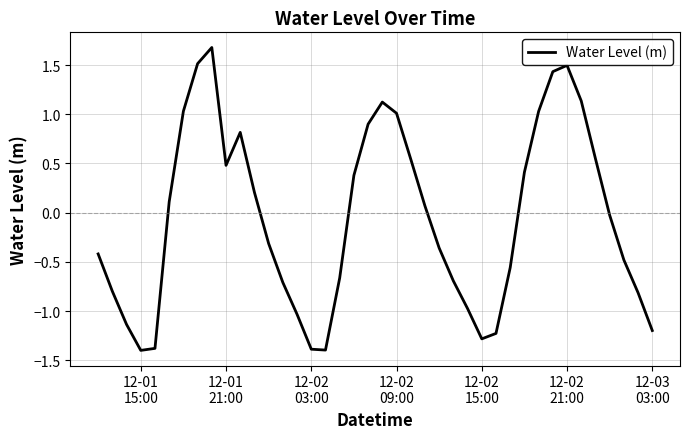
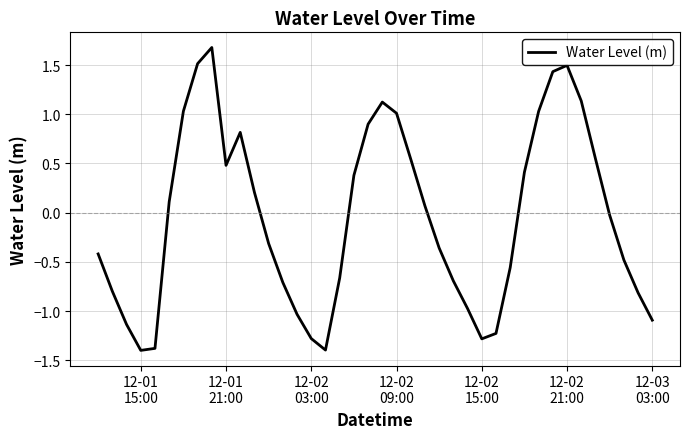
  {
    "12-01 15:00": -1.4,
    "12-01 21:00": 0.5,
-   "12-02 03:00": -1.4,
+   "12-02 03:00": -1.3,
    "12-02 09:00": 1.0,
    "12-02 15:00": -1.3,
    "12-02 21:00": 1.5,
-   "12-03 03:00": -1.2
+   "12-03 03:00": -1.1
  }
